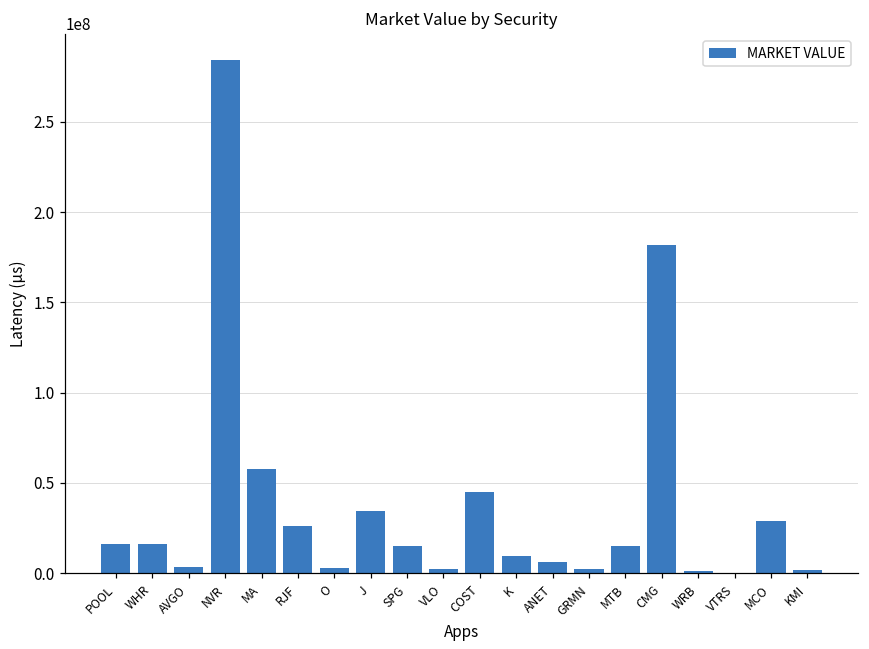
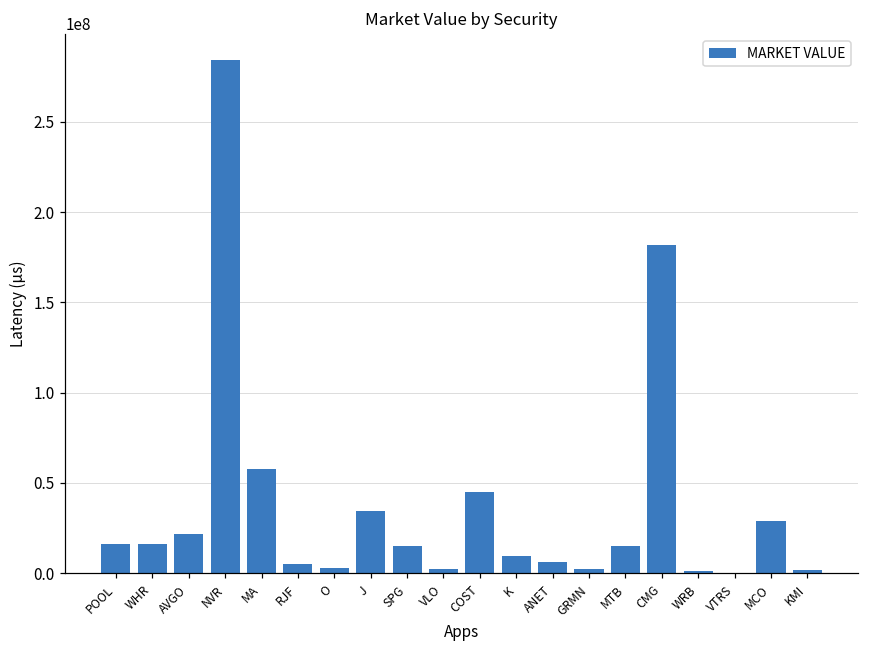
  {
    "POOL": 16000000,
    "WHR": 16000000,
-   "AVGO": 4000000,
+   "AVGO": 22000000,
    "NVR": 284000000,
    "MA": 57000000,
-   "RJF": 26000000,
+   "RJF": 5000000,
    "O": 3000000,
    "J": 34000000,
    "SPG": 15000000,
    "VLO": 3000000,
    "COST": 45000000,
    "K": 9000000,
    "ANET": 6000000,
    "GRMN": 3000000,
    "MTB": 15000000,
    "CMG": 182000000,
    "MCO": 29000000,
    "KMI": 2000000
  }
